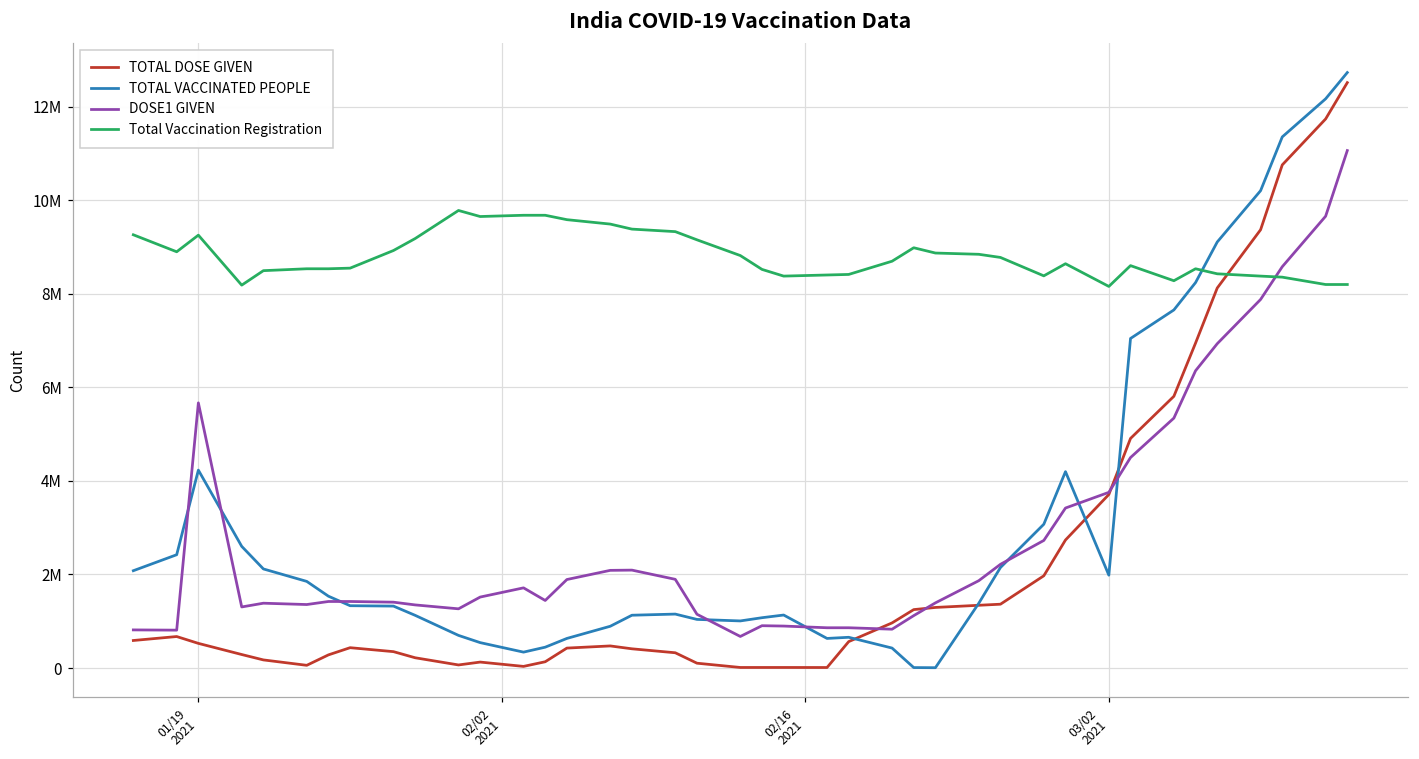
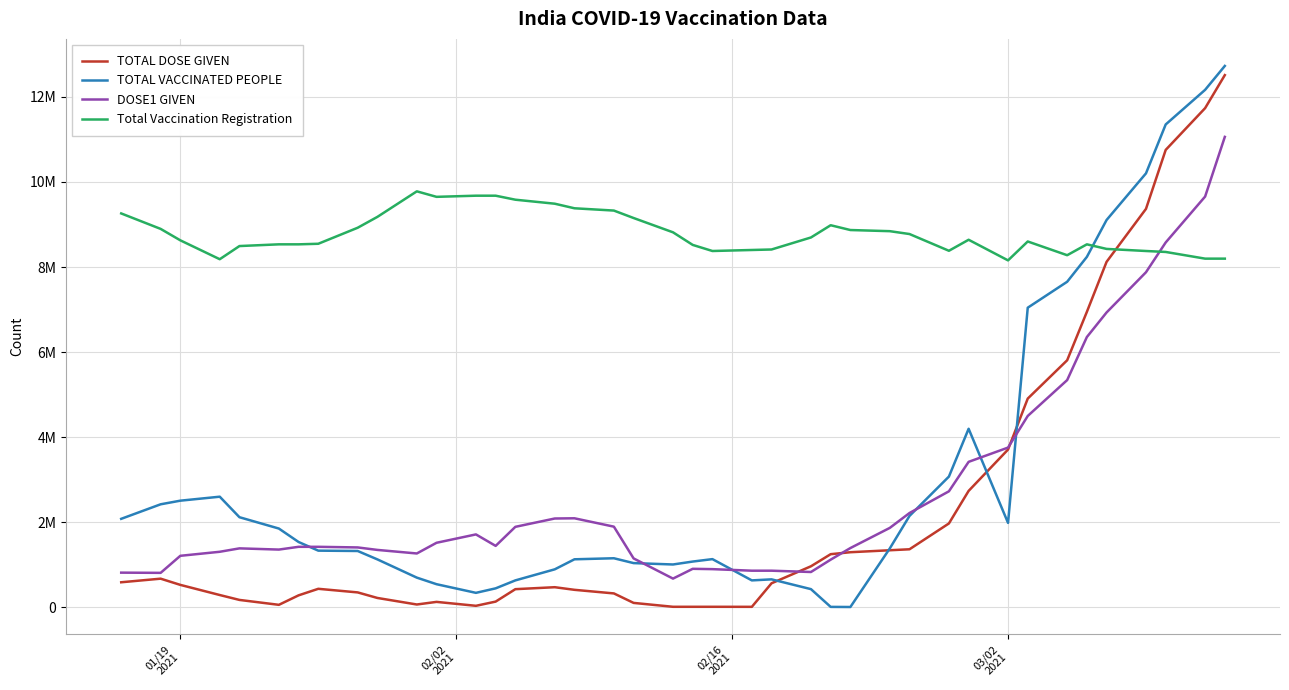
  {
    "TOTAL DOSE GIVEN": {
      "01/19 2021": 500000
    },
    "TOTAL VACCINATED PEOPLE": {
-     "01/19 2021": 4200000,
+     "01/19 2021": 2500000,
      "03/02 2021": 2000000
    },
    "DOSE1 GIVEN": {
-     "01/19 2021": 5700000
+     "01/19 2021": 1200000
    },
    "Total Vaccination Registration": {
-     "01/19 2021": 9300000,
+     "01/19 2021": 8600000,
      "03/02 2021": 8200000
    }
  }
